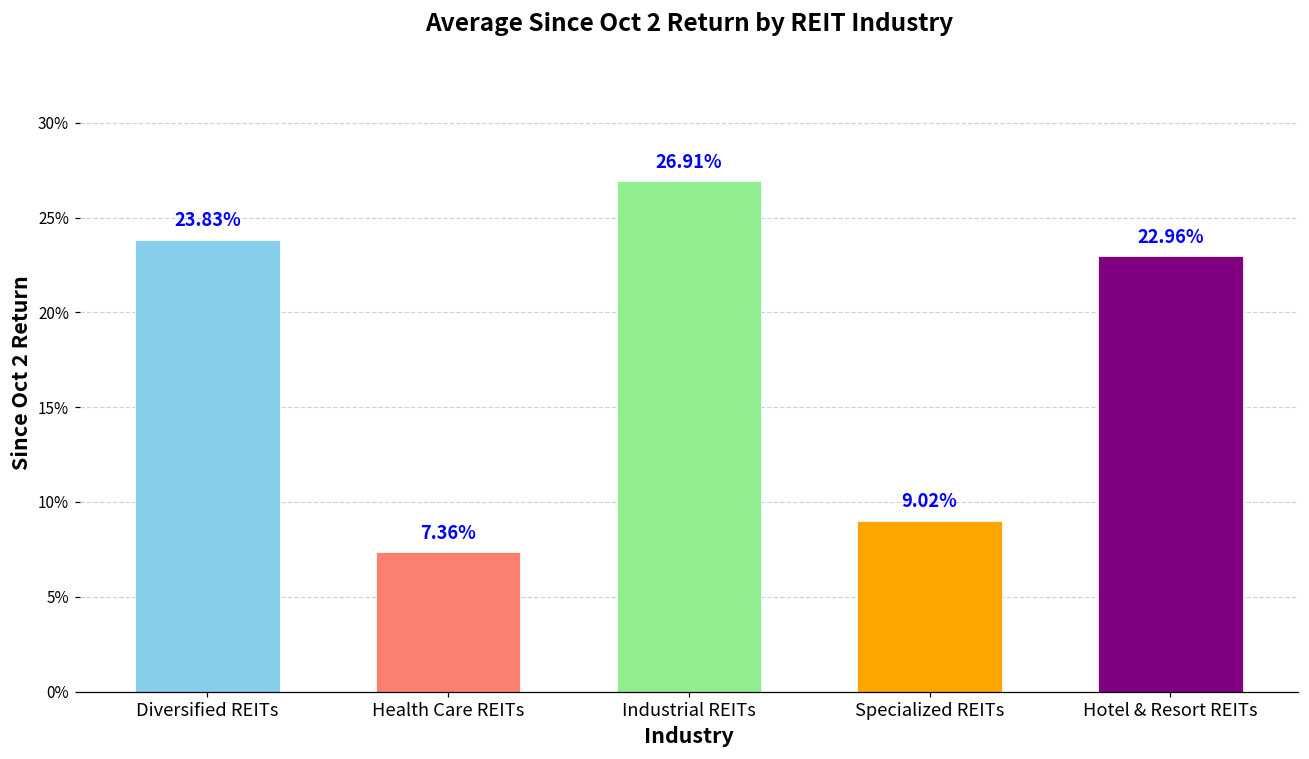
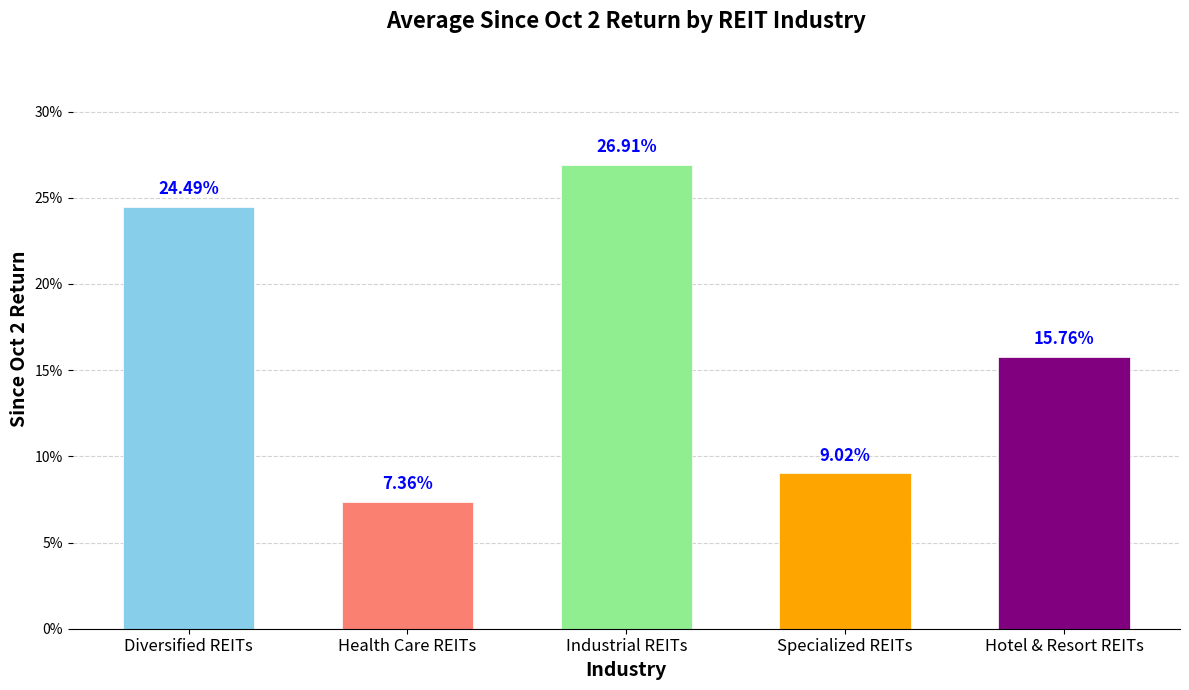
  {
-   "Diversified REITs": "23.83%",
+   "Diversified REITs": "24.49%",
    "Health Care REITs": "7.36%",
    "Industrial REITs": "26.91%",
    "Specialized REITs": "9.02%",
-   "Hotel & Resort REITs": "22.96%"
+   "Hotel & Resort REITs": "15.76%"
  }
